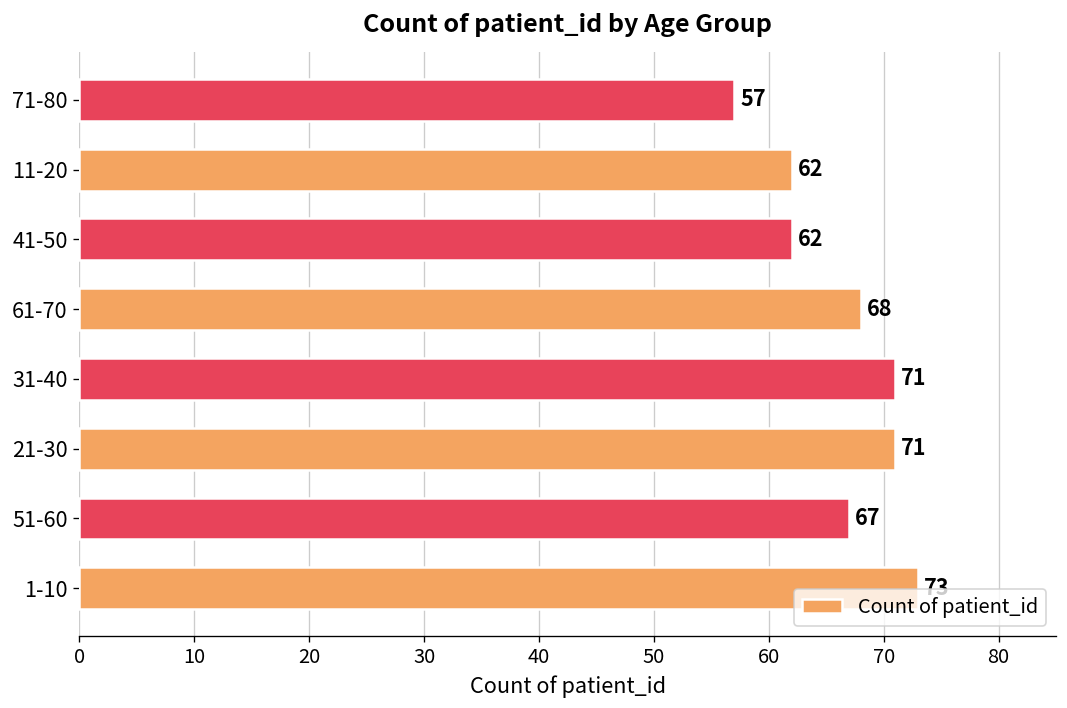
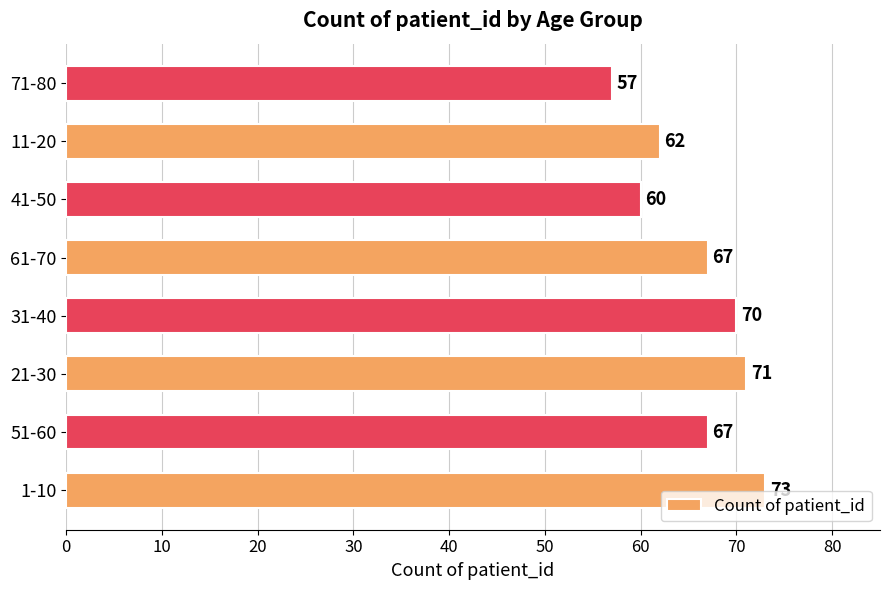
  {
    "71-80": 57,
    "11-20": 62,
-   "41-50": 62,
-   "61-70": 68,
-   "31-40": 71,
+   "41-50": 60,
+   "61-70": 67,
+   "31-40": 70,
    "21-30": 71,
    "51-60": 67
  }
